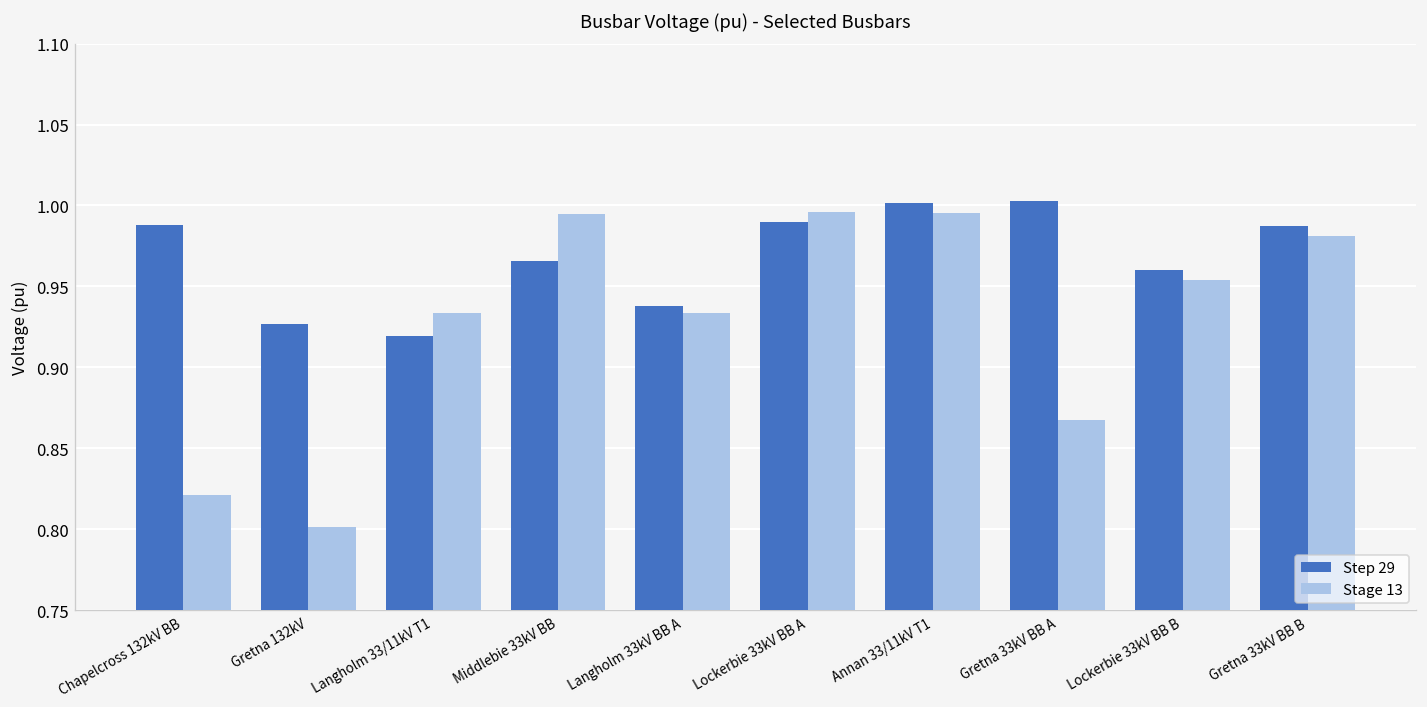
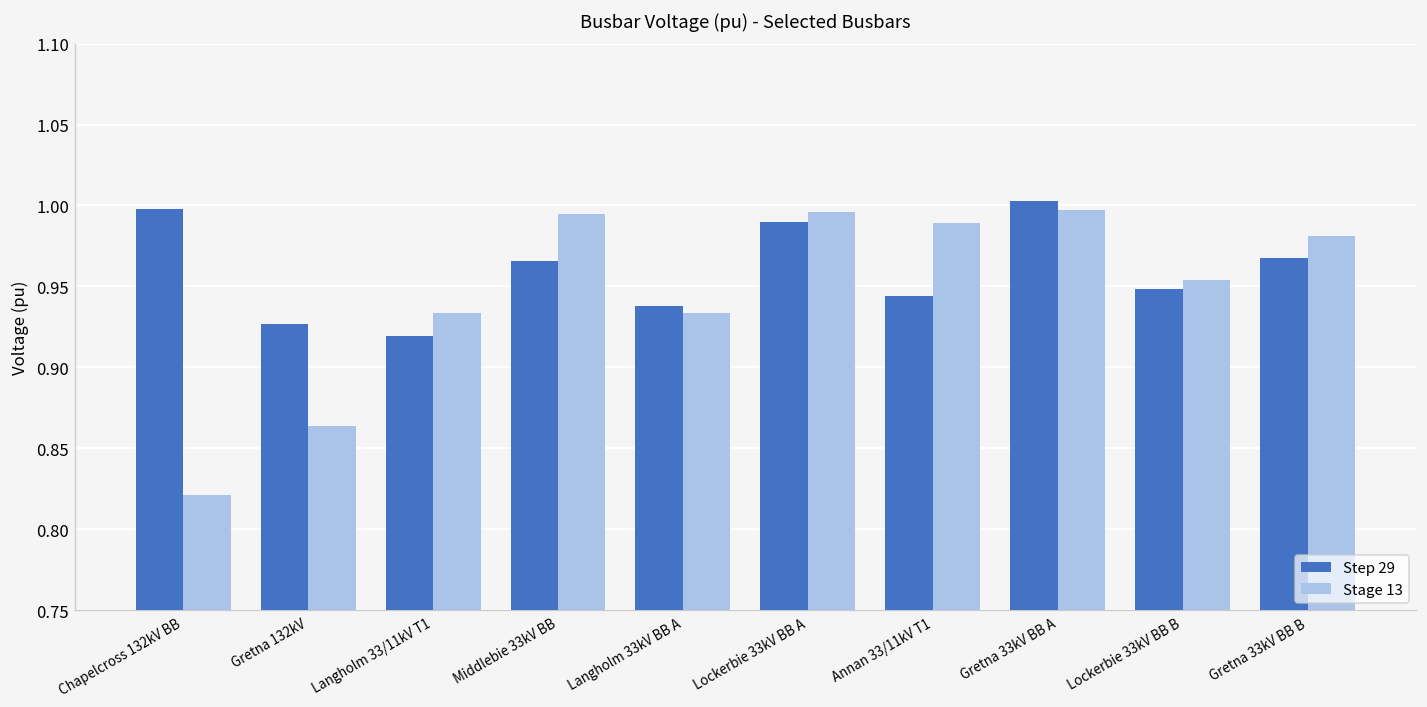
  {
    "Step 29": {
-     "Chapelcross 132kV BB": 0.988,
+     "Chapelcross 132kV BB": 0.998,
      "Gretna 132kV": 0.927,
      "Langholm 33/11kV T1": 0.920,
      "Middlebie 33kV BB": 0.966,
      "Langholm 33kV BB A": 0.938,
      "Lockerbie 33kV BB A": 0.990,
-     "Annan 33/11kV T1": 1.001,
+     "Annan 33/11kV T1": 0.944,
      "Gretna 33kV BB A": 1.003,
-     "Lockerbie 33kV BB B": 0.960,
-     "Gretna 33kV BB B": 0.987
+     "Lockerbie 33kV BB B": 0.948,
+     "Gretna 33kV BB B": 0.967
    },
    "Stage 13": {
      "Chapelcross 132kV BB": 0.821,
-     "Gretna 132kV": 0.802,
+     "Gretna 132kV": 0.864,
      "Langholm 33/11kV T1": 0.933,
      "Middlebie 33kV BB": 0.995,
      "Langholm 33kV BB A": 0.933,
      "Lockerbie 33kV BB A": 0.996,
-     "Annan 33/11kV T1": 0.996,
-     "Gretna 33kV BB A": 0.868,
+     "Annan 33/11kV T1": 0.989,
+     "Gretna 33kV BB A": 0.997,
      "Lockerbie 33kV BB B": 0.954,
      "Gretna 33kV BB B": 0.981
    }
  }
